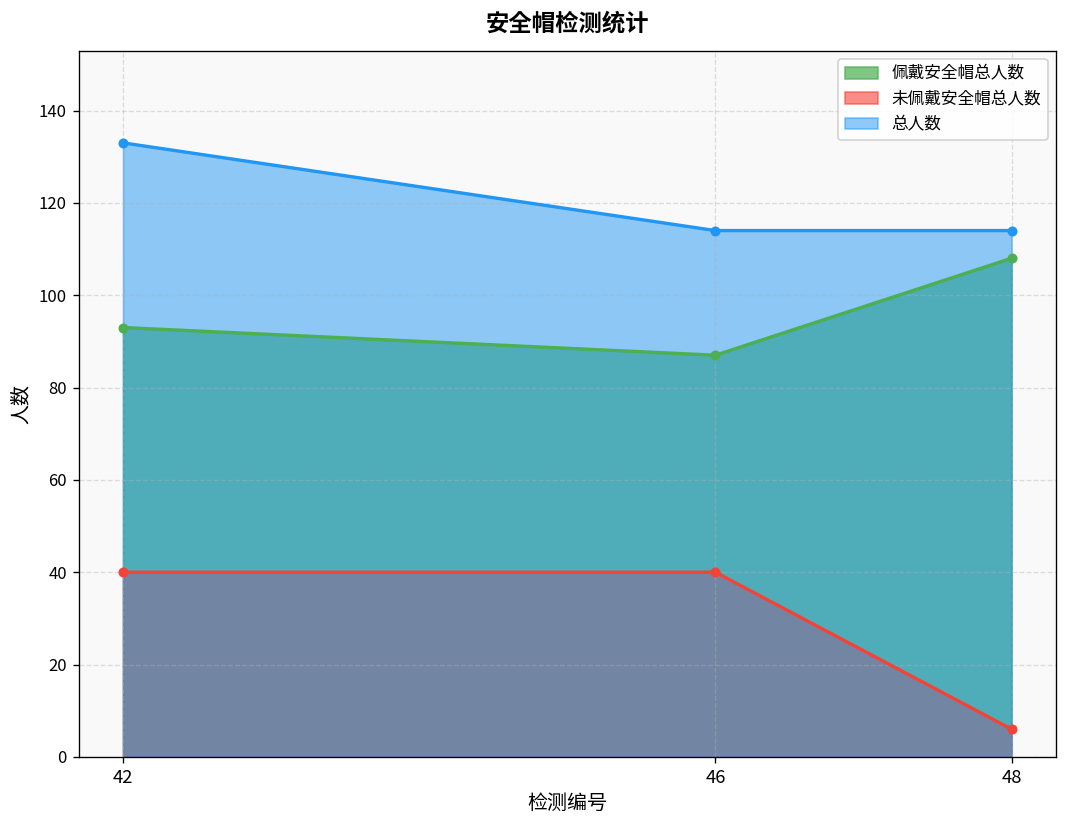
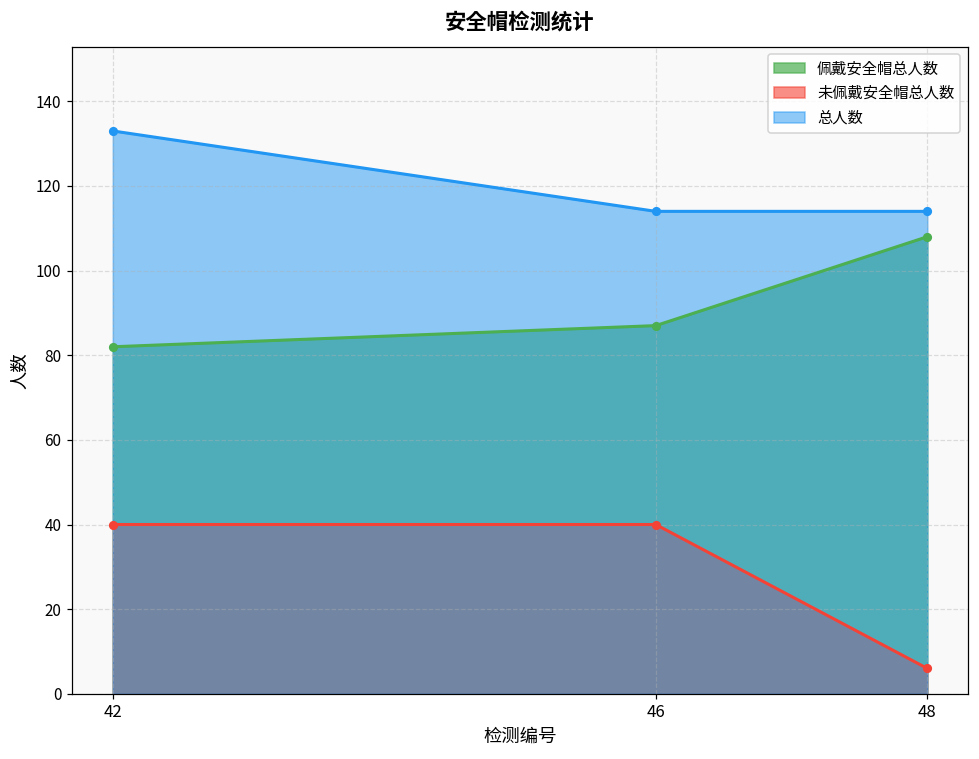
  {
    "佩戴安全帽总人数": {
-     "42": 93,
+     "42": 82,
      "46": 87,
      "48": 108
    },
    "未佩戴安全帽总人数": {
      "42": 40,
      "46": 40,
      "48": 6
    },
    "总人数": {
      "42": 133,
      "46": 114,
      "48": 114
    }
  }
